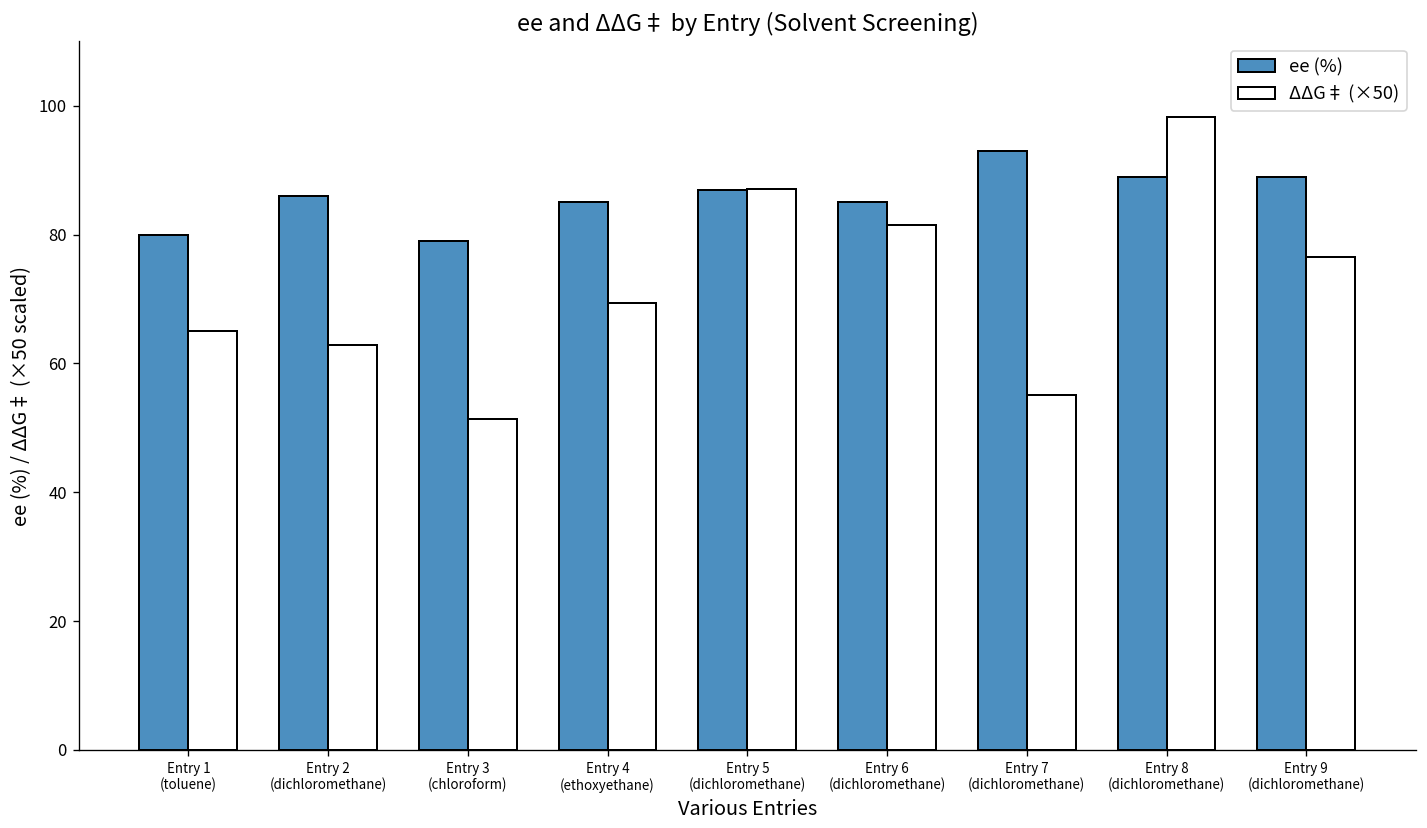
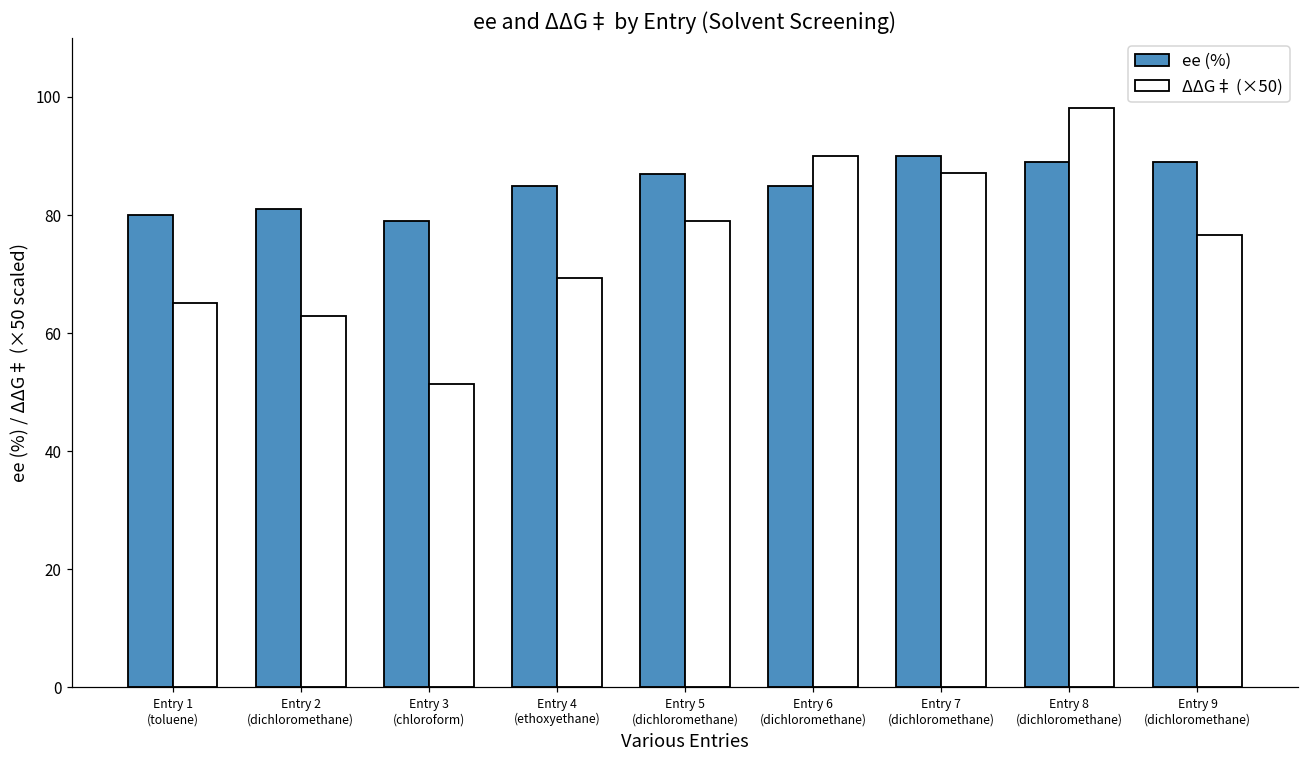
  {
    "ee (%)": {
      "Entry 1 (toluene)": 80,
-     "Entry 2 (dichloromethane)": 86,
+     "Entry 2 (dichloromethane)": 81,
      "Entry 3 (chloroform)": 79,
      "Entry 4 (ethoxyethane)": 85,
      "Entry 5 (dichloromethane)": 87,
      "Entry 6 (dichloromethane)": 85,
-     "Entry 7 (dichloromethane)": 93,
+     "Entry 7 (dichloromethane)": 90,
      "Entry 8 (dichloromethane)": 89,
      "Entry 9 (dichloromethane)": 89
    },
    "ΔΔG‡ (×50)": {
      "Entry 1 (toluene)": 65,
      "Entry 2 (dichloromethane)": 63,
      "Entry 3 (chloroform)": 51,
      "Entry 4 (ethoxyethane)": 69,
-     "Entry 5 (dichloromethane)": 87,
-     "Entry 6 (dichloromethane)": 81,
-     "Entry 7 (dichloromethane)": 55,
+     "Entry 5 (dichloromethane)": 79,
+     "Entry 6 (dichloromethane)": 90,
+     "Entry 7 (dichloromethane)": 87,
      "Entry 8 (dichloromethane)": 98,
      "Entry 9 (dichloromethane)": 77
    }
  }
